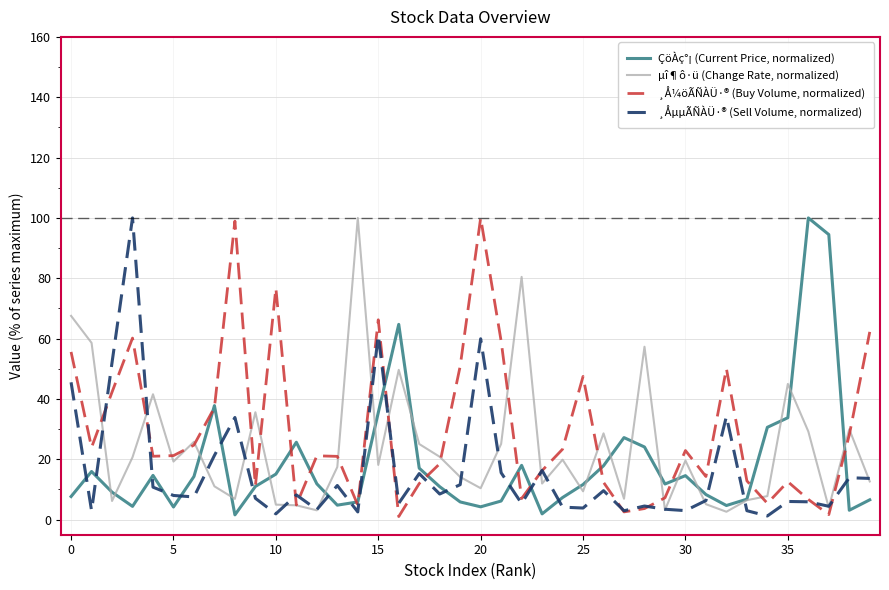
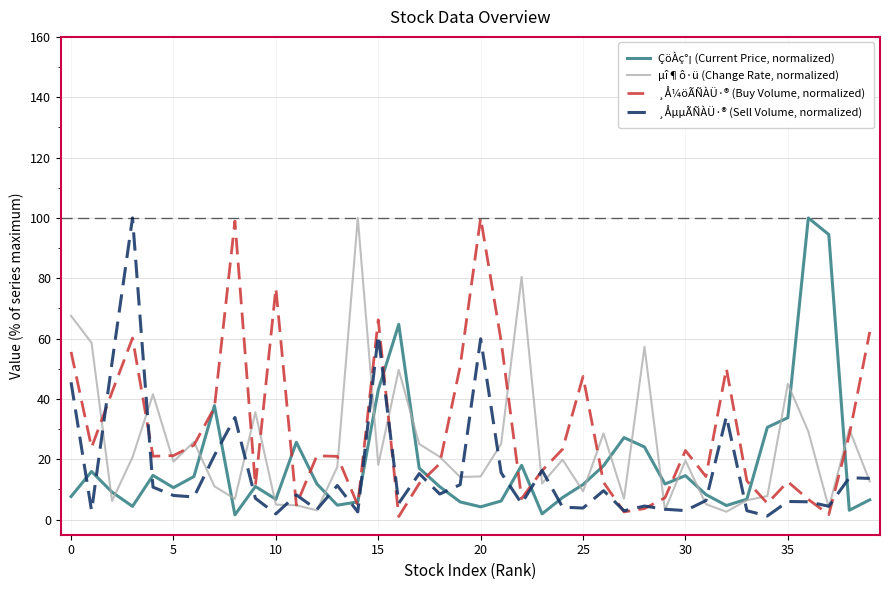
  {
    "ÇöÀç°¡ (Current Price, normalized)": {
      "0": 8,
-     "5": 4,
-     "10": 15,
-     "15": 35,
+     "5": 11,
+     "10": 7,
+     "15": 43,
      "20": 4,
      "25": 12,
      "30": 15,
      "35": 34
    },
    "µî¶ô·ü (Change Rate, normalized)": {
      "0": 68,
      "5": 19,
      "10": 5,
      "15": 18,
-     "20": 10,
+     "20": 14,
      "25": 9,
      "30": 20,
      "35": 45
    },
    "¸Å¼öÃÑÀÜ·® (Buy Volume, normalized)": {
      "0": 56,
      "5": 21,
      "10": 77,
      "15": 66,
      "20": 100,
      "25": 47,
      "30": 23,
      "35": 13
    },
    "¸ÅµµÃÑÀÜ·® (Sell Volume, normalized)": {
      "0": 46,
      "5": 8,
      "10": 2,
      "15": 61,
      "20": 60,
      "25": 4,
      "30": 3,
      "35": 6
    }
  }
